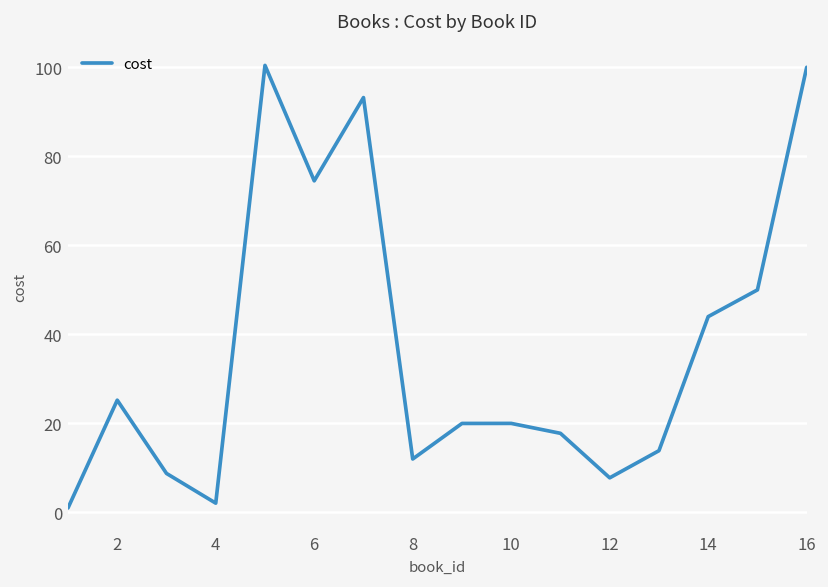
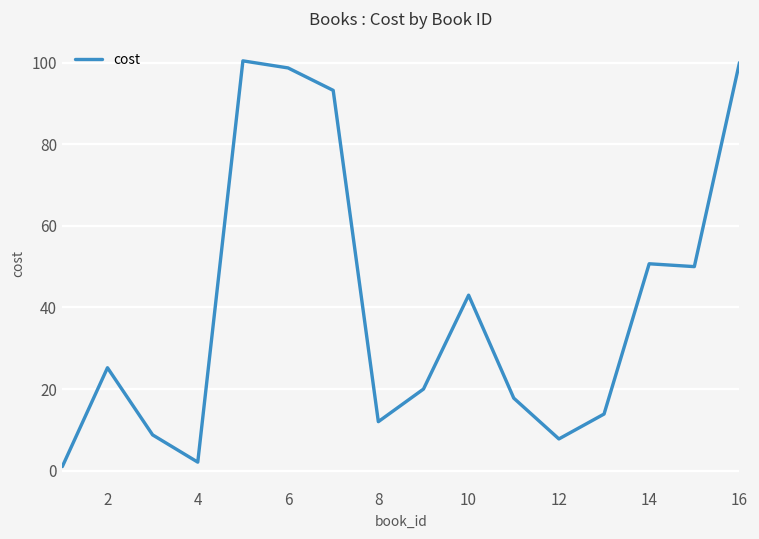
  {
    "2": 25,
    "4": 2,
-   "6": 75,
+   "6": 99,
    "8": 12,
-   "10": 20,
+   "10": 43,
    "12": 8,
-   "14": 44,
+   "14": 51,
    "16": 100
  }
